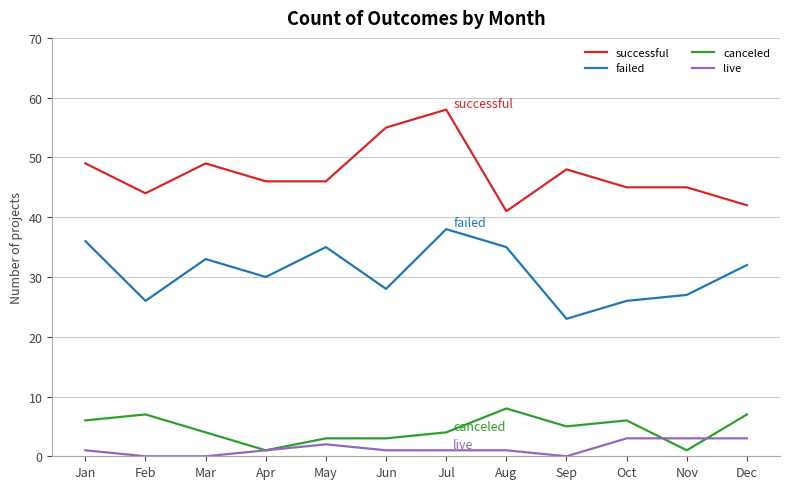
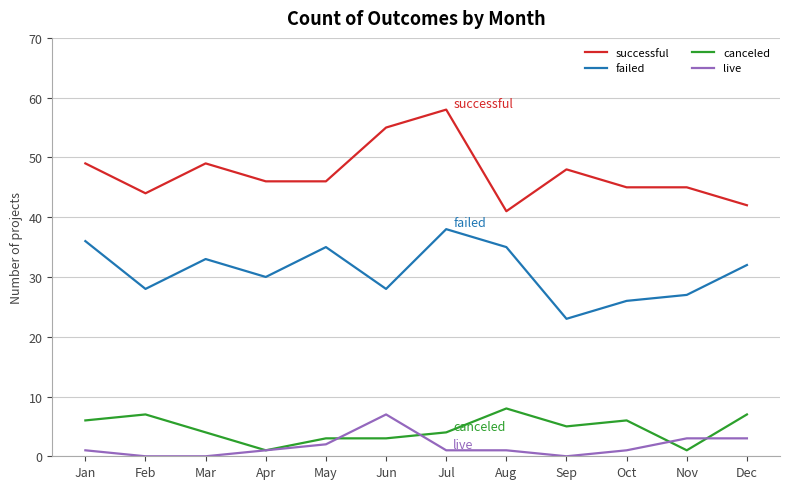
  {
    "successful": {
      "Jan": 49,
      "Feb": 44,
      "Mar": 49,
      "Apr": 46,
      "May": 46,
      "Jun": 55,
      "Jul": 58,
      "Aug": 41,
      "Sep": 48,
      "Oct": 45,
      "Nov": 45,
      "Dec": 42
    },
    "failed": {
      "Jan": 36,
-     "Feb": 26,
+     "Feb": 28,
      "Mar": 33,
      "Apr": 30,
      "May": 35,
      "Jun": 28,
      "Jul": 38,
      "Aug": 35,
      "Sep": 23,
      "Oct": 26,
      "Nov": 27,
      "Dec": 32
    },
    "canceled": {
      "Jan": 6,
      "Feb": 7,
      "Mar": 4,
      "May": 3,
      "Jun": 3,
      "Jul": 4,
      "Aug": 8,
      "Sep": 5,
      "Oct": 6,
      "Nov": 1,
      "Dec": 7
    },
    "live": {
      "Jan": 1,
      "Feb": 0,
      "Mar": 0,
      "May": 2,
-     "Jun": 1,
+     "Jun": 7,
      "Jul": 1,
      "Aug": 1,
      "Sep": 0,
-     "Oct": 3,
+     "Oct": 1,
      "Nov": 3,
      "Dec": 3
    }
  }
